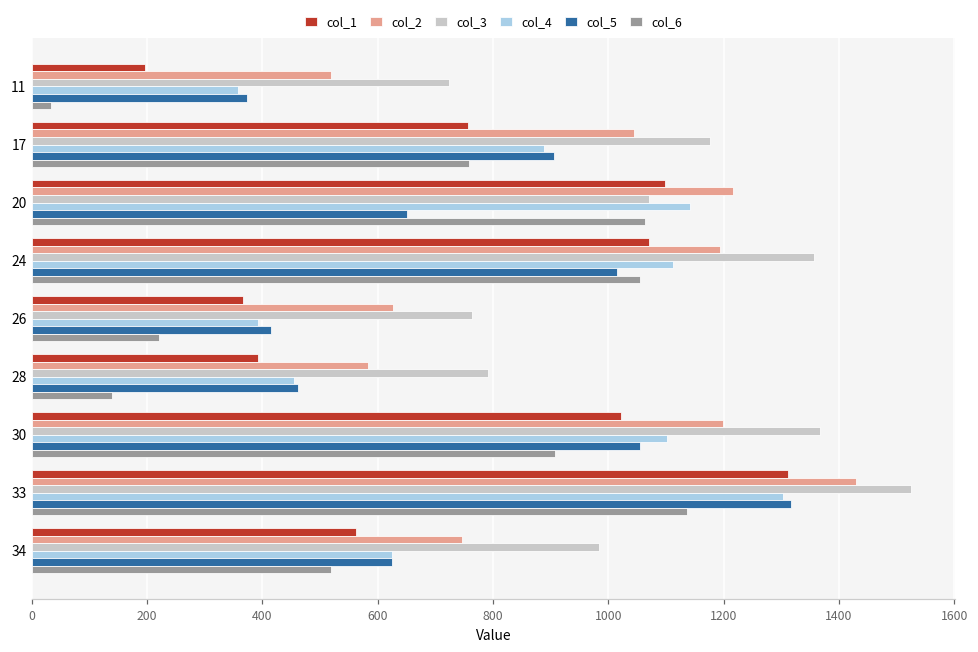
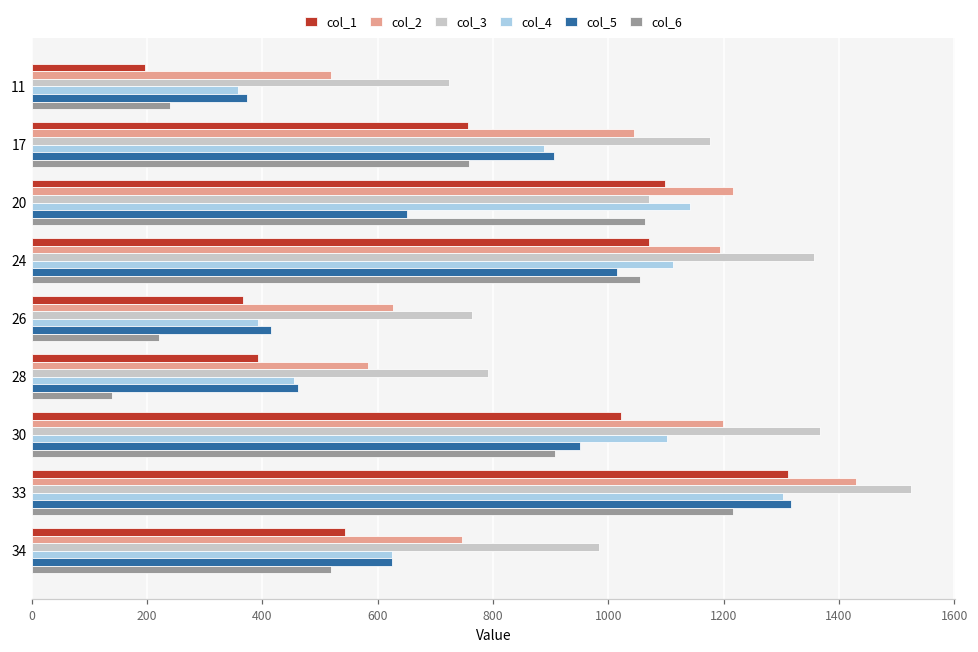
  {
    "col_1": {
      "11": 200,
      "17": 760,
      "20": 1100,
      "24": 1070,
      "26": 370,
      "28": 390,
      "30": 1020,
      "33": 1310,
-     "34": 560
+     "34": 540
    },
    "col_2": {
      "11": 520,
      "17": 1040,
      "20": 1220,
      "24": 1190,
      "26": 630,
      "28": 580,
      "30": 1200,
      "33": 1430,
      "34": 750
    },
    "col_5": {
      "11": 370,
      "17": 910,
      "20": 650,
      "24": 1020,
      "26": 420,
      "28": 460,
-     "30": 1060,
+     "30": 950,
      "33": 1320,
      "34": 620
    },
    "col_6": {
-     "11": 30,
+     "11": 240,
      "17": 760,
      "20": 1060,
      "24": 1050,
      "26": 220,
      "28": 140,
      "30": 910,
-     "33": 1140,
+     "33": 1220,
      "34": 520
    }
  }
